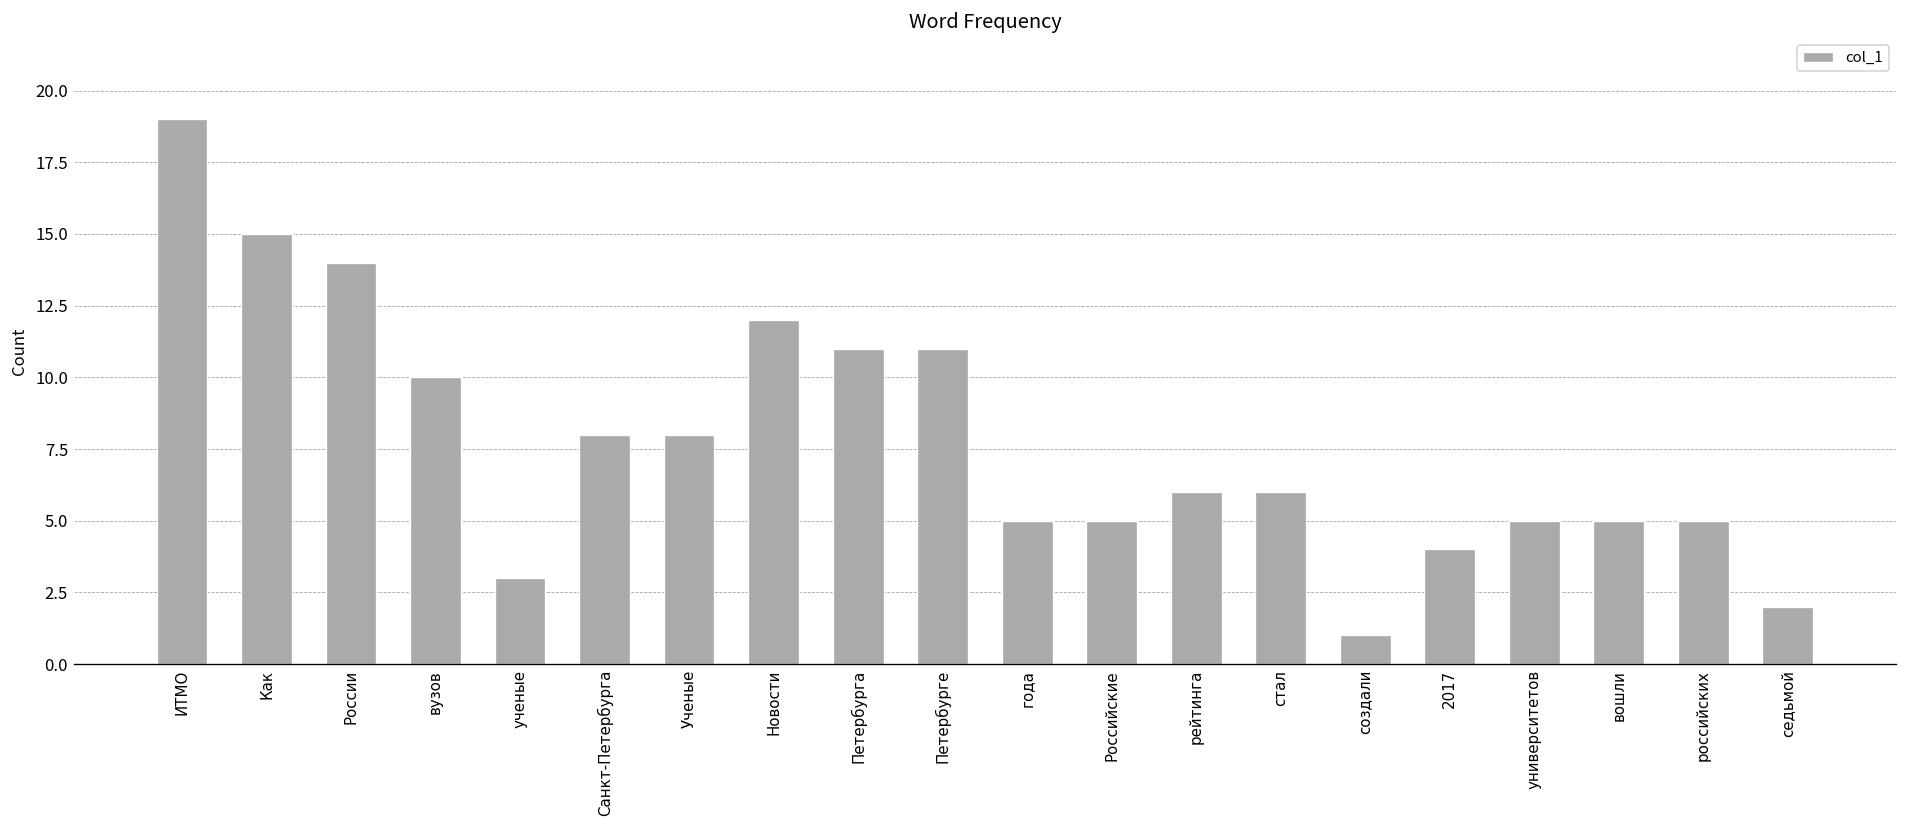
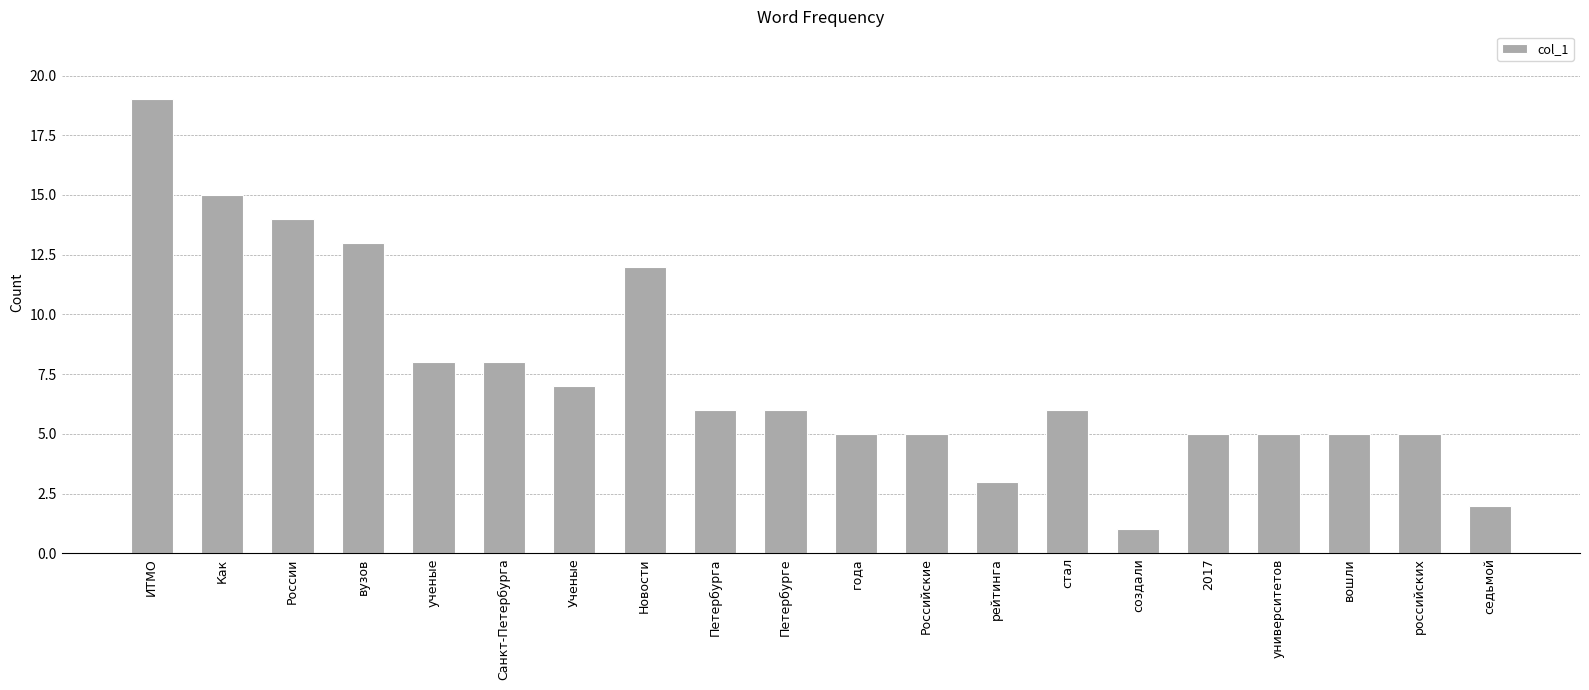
  {
    "ИТМО": 19,
    "Как": 15,
    "России": 14,
-   "вузов": 10,
-   "ученые": 3,
+   "вузов": 13,
+   "ученые": 8,
    "Санкт-Петербурга": 8,
-   "Ученые": 8,
+   "Ученые": 7,
    "Новости": 12,
-   "Петербурга": 11,
-   "Петербурге": 11,
+   "Петербурга": 6,
+   "Петербурге": 6,
    "года": 5,
    "Российские": 5,
-   "рейтинга": 6,
+   "рейтинга": 3,
    "стал": 6,
    "создали": 1,
-   "2017": 4,
+   "2017": 5,
    "университетов": 5,
    "вошли": 5,
    "российских": 5,
    "седьмой": 2
  }
